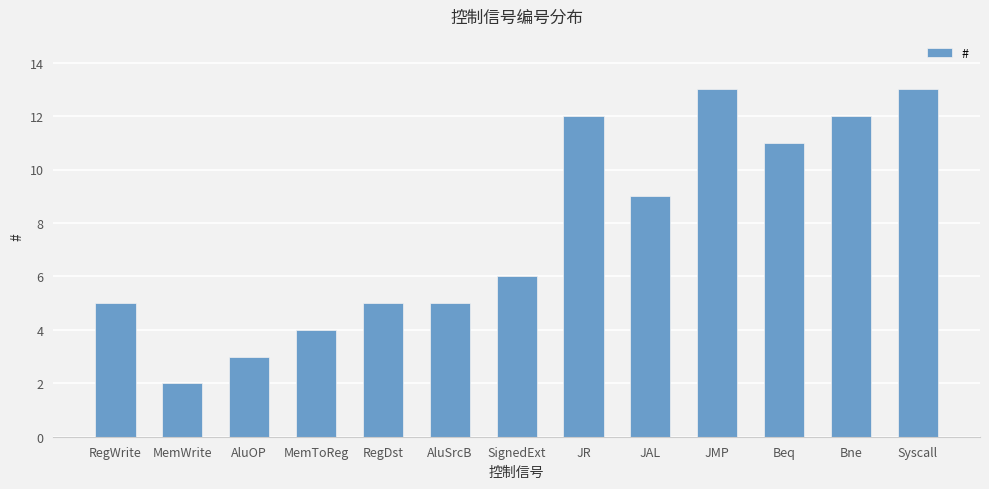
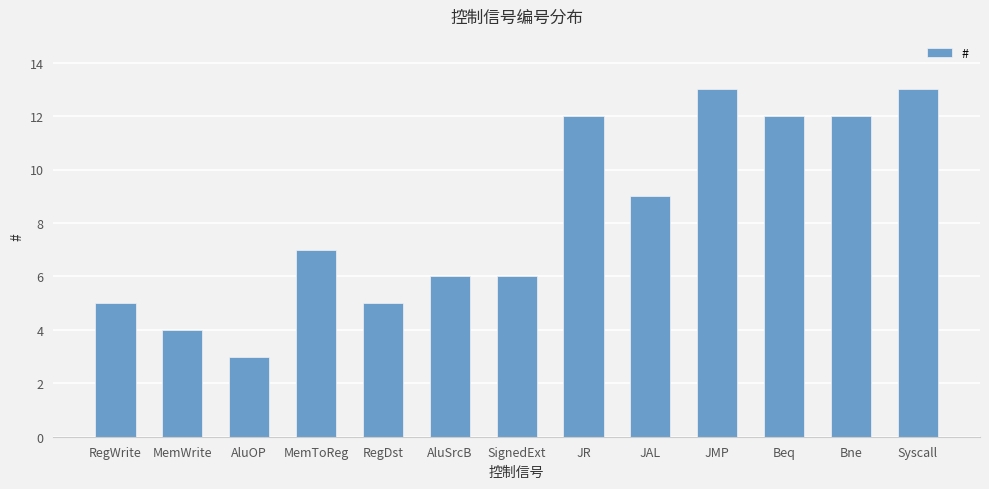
  {
    "RegWrite": 5,
-   "MemWrite": 2,
+   "MemWrite": 4,
    "AluOP": 3,
-   "MemToReg": 4,
+   "MemToReg": 7,
    "RegDst": 5,
-   "AluSrcB": 5,
+   "AluSrcB": 6,
    "SignedExt": 6,
    "JR": 12,
    "JAL": 9,
    "JMP": 13,
-   "Beq": 11,
+   "Beq": 12,
    "Bne": 12,
    "Syscall": 13
  }
